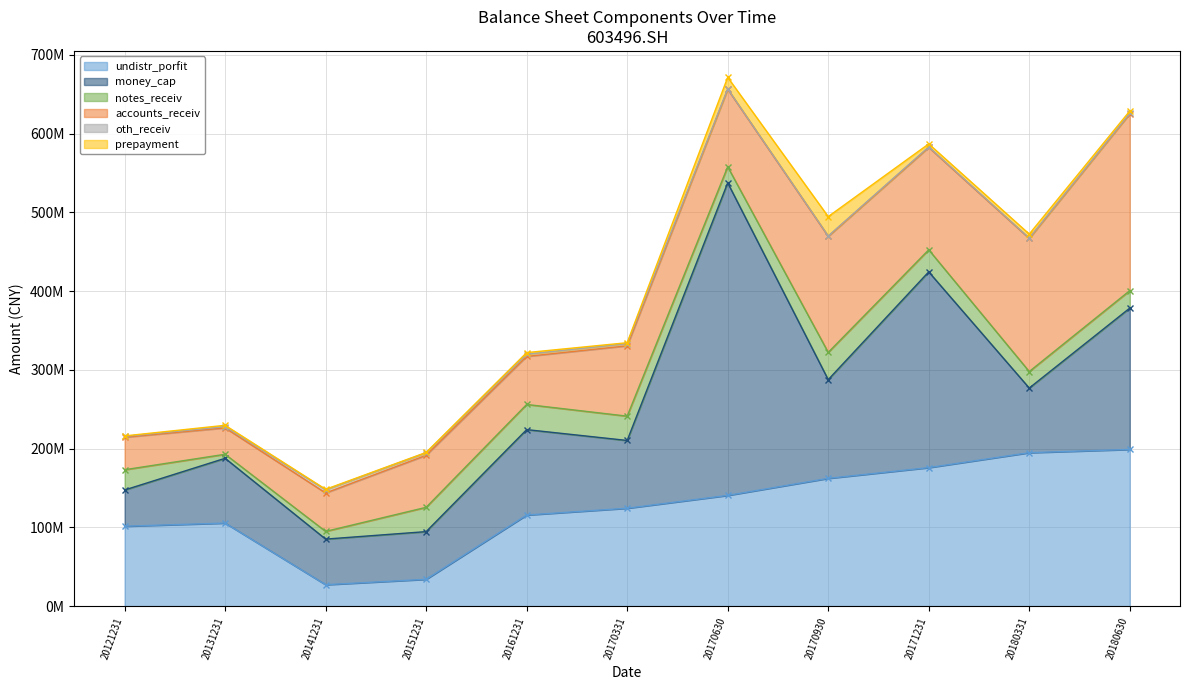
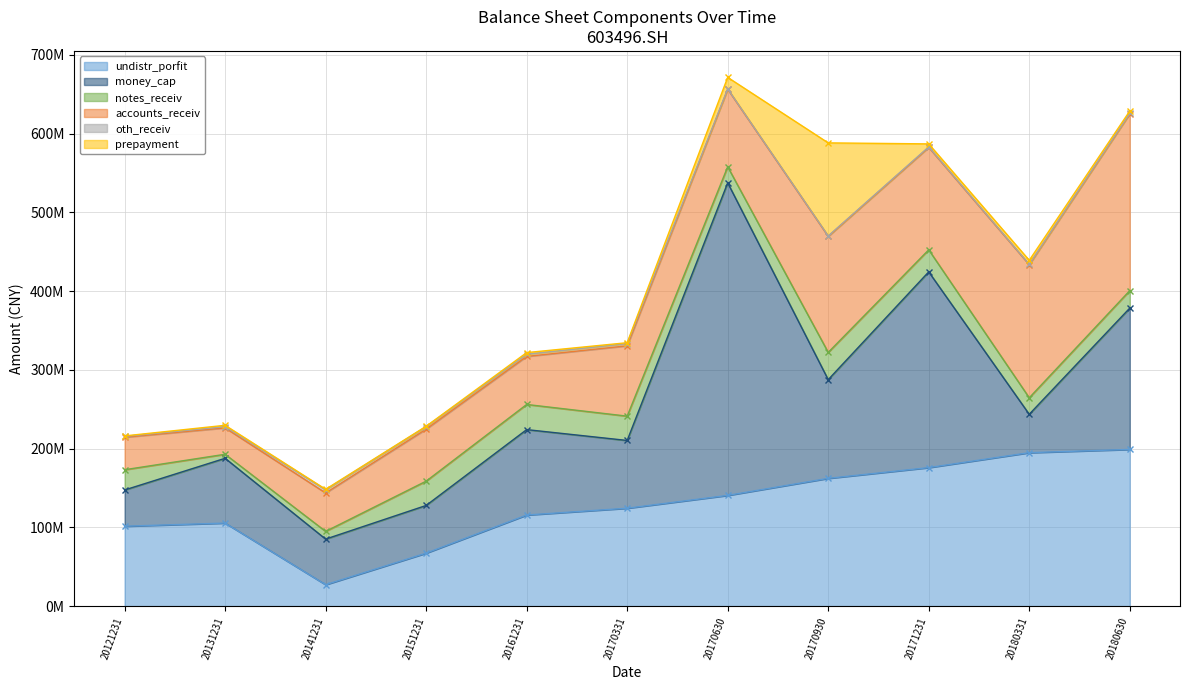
  {
    "undistr_porfit": {
      "20121231": 100000000,
      "20131231": 110000000,
      "20141231": 30000000,
-     "20151231": 30000000,
+     "20151231": 70000000,
      "20161231": 120000000,
      "20170331": 120000000,
      "20170630": 140000000,
      "20170930": 160000000,
      "20171231": 180000000,
      "20180331": 190000000,
      "20180630": 200000000
    },
    "money_cap": {
      "20121231": 50000000,
      "20131231": 80000000,
      "20141231": 60000000,
      "20151231": 60000000,
      "20161231": 110000000,
      "20170331": 90000000,
      "20170630": 400000000,
      "20170930": 130000000,
      "20171231": 250000000,
-     "20180331": 80000000,
+     "20180331": 50000000,
      "20180630": 180000000
    },
    "notes_receiv": {
      "20121231": 30000000,
      "20131231": 10000000,
      "20141231": 10000000,
      "20151231": 30000000,
      "20161231": 30000000,
      "20170331": 30000000,
      "20170630": 20000000,
      "20170930": 30000000,
      "20171231": 30000000,
      "20180331": 20000000,
      "20180630": 20000000
    },
    "accounts_receiv": {
      "20141231": 50000000,
      "20151231": 70000000
    },
    "prepayment": {
      "20170630": 10000000,
-     "20170930": 20000000,
+     "20170930": 120000000,
      "20171231": 0,
      "20180331": 10000000
    }
  }
